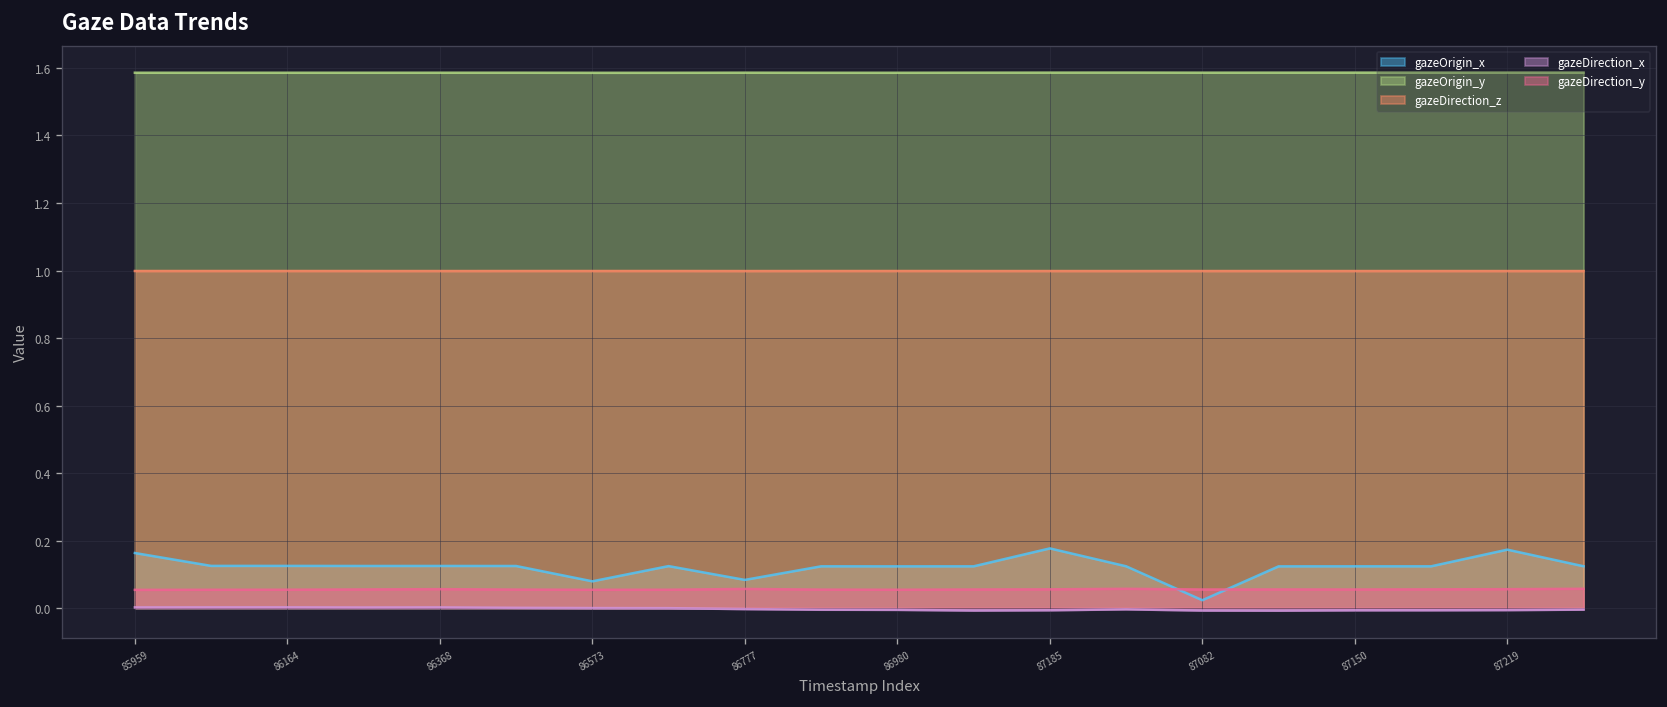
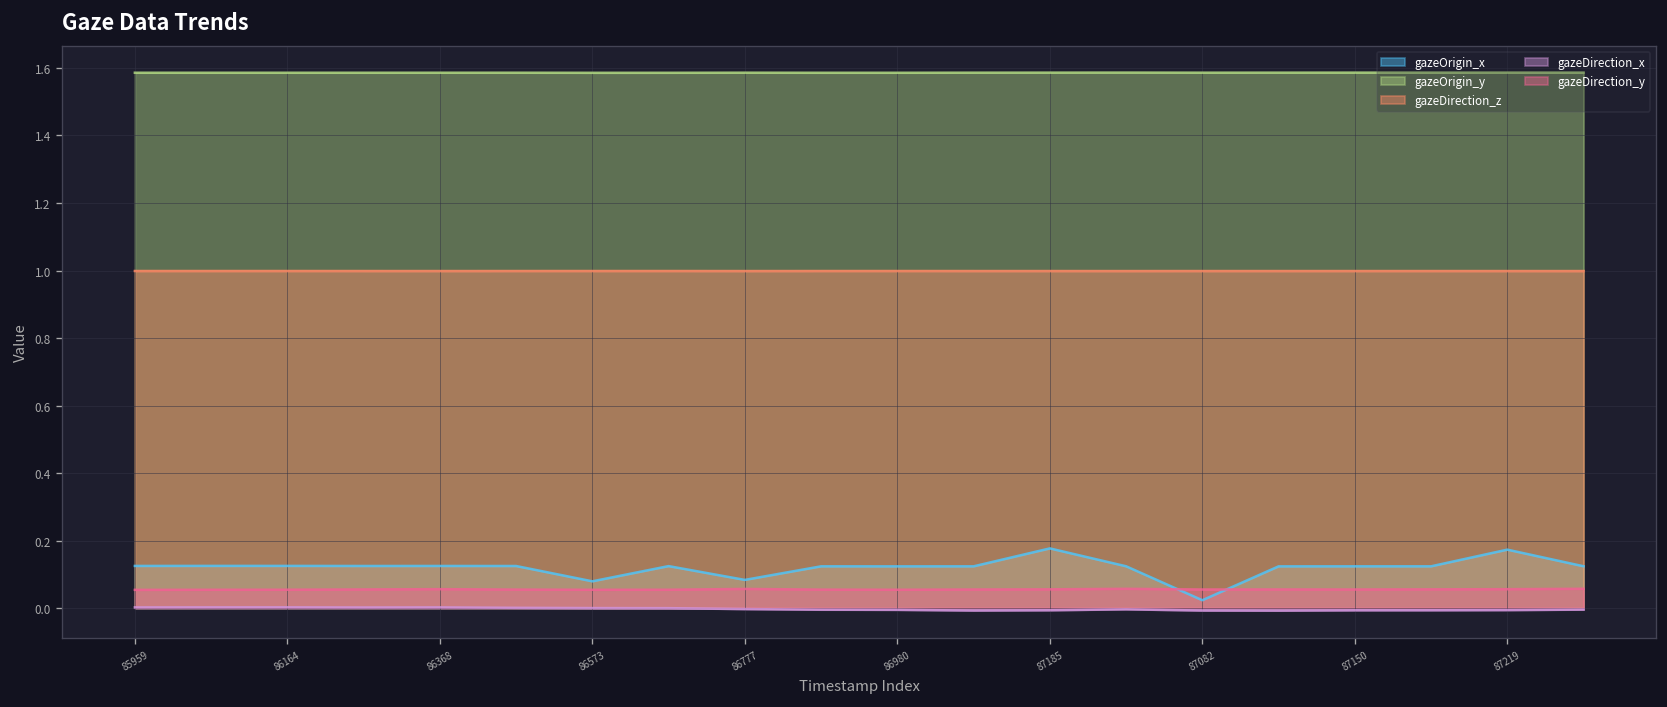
  {
    "gazeOrigin_x": {
-     "85959": 0.16,
+     "85959": 0.12,
      "86164": 0.12,
      "86368": 0.12,
      "86573": 0.08,
      "86777": 0.08,
      "86980": 0.12,
      "87185": 0.18,
      "87082": 0.02,
      "87150": 0.12,
      "87219": 0.17
    },
    "gazeOrigin_y": {
      "85959": 1.59,
      "86164": 1.59,
      "86368": 1.59,
      "86573": 1.59,
      "86777": 1.59,
      "86980": 1.59,
      "87185": 1.59,
      "87082": 1.59,
      "87150": 1.59
    }
  }
